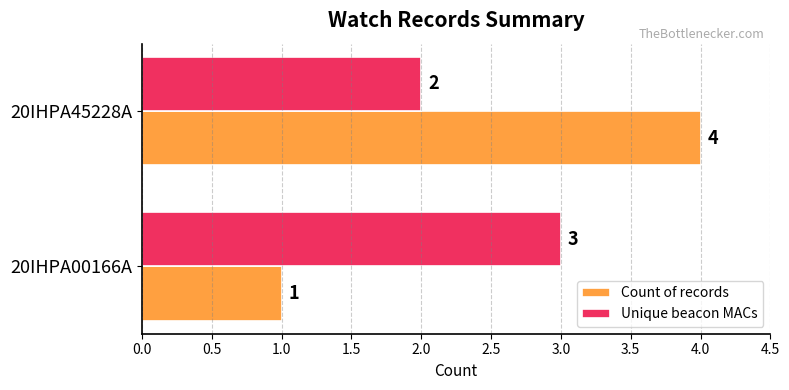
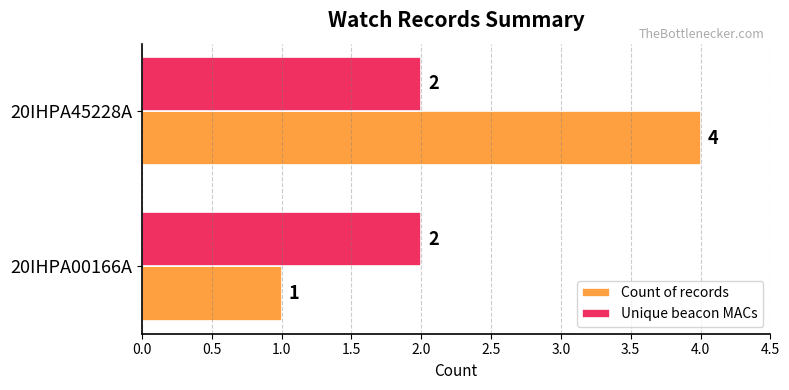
  {
    "Count of records": {
      "20IHPA45228A": 4,
      "20IHPA00166A": 1
    },
    "Unique beacon MACs": {
      "20IHPA45228A": 2,
-     "20IHPA00166A": 3
+     "20IHPA00166A": 2
    }
  }
